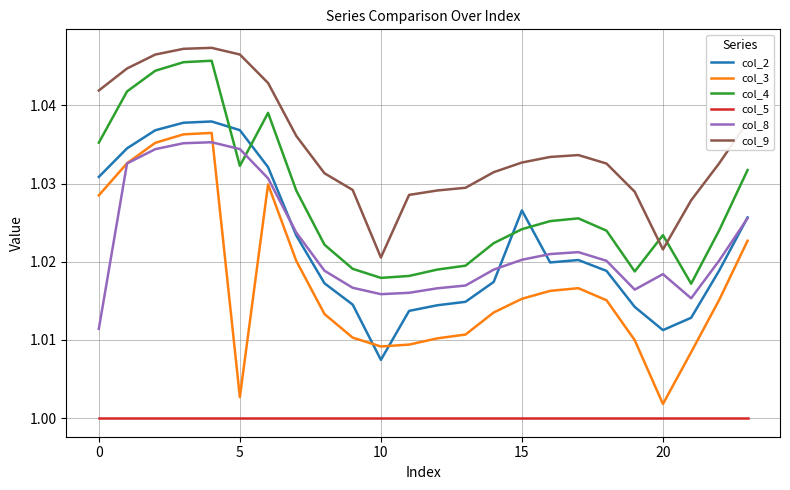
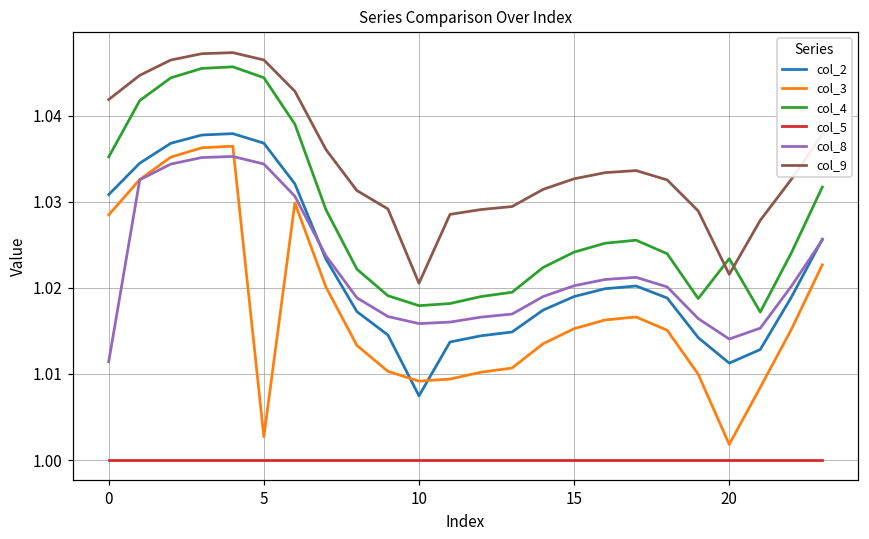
  {
    "col_2": {
      "0": 1.031,
      "5": 1.037,
      "10": 1.007,
-     "15": 1.027,
+     "15": 1.019,
      "20": 1.011
    },
    "col_3": {
      "0": 1.028,
      "5": 1.003,
      "10": 1.009,
      "15": 1.015,
      "20": 1.002
    },
    "col_4": {
      "0": 1.035,
-     "5": 1.032,
+     "5": 1.044,
      "10": 1.018,
      "15": 1.024,
      "20": 1.023
    },
    "col_5": {
      "0": 1.000,
      "5": 1.000,
      "10": 1.000,
      "15": 1.000,
      "20": 1.000
    },
    "col_8": {
      "0": 1.011,
      "5": 1.034,
      "10": 1.016,
      "15": 1.020,
-     "20": 1.018
+     "20": 1.014
    },
    "col_9": {
      "0": 1.042,
      "5": 1.046,
      "10": 1.021,
      "15": 1.033,
      "20": 1.022
    }
  }
